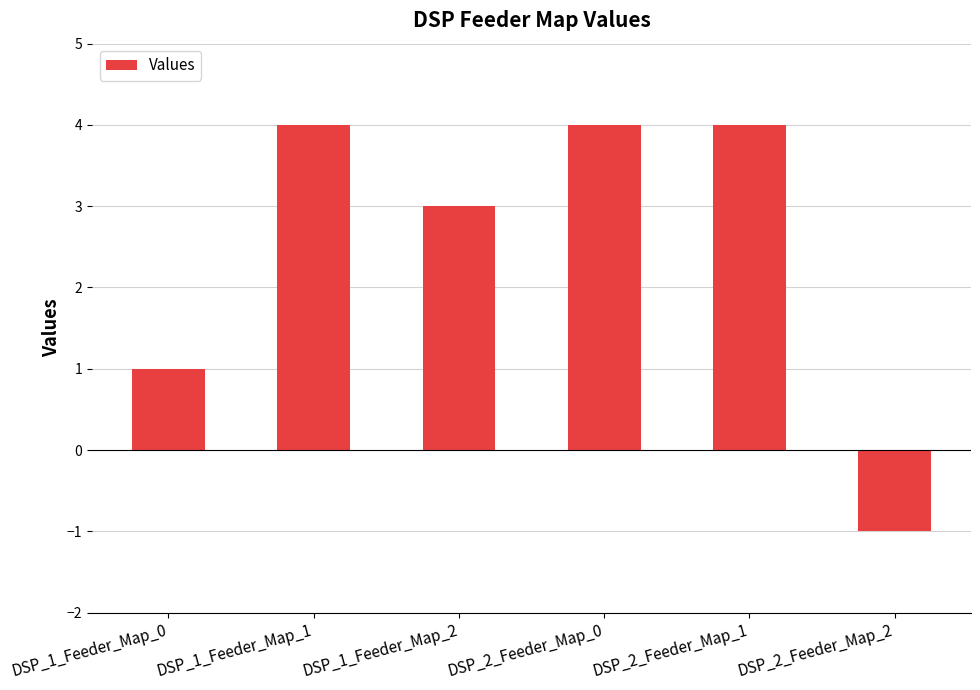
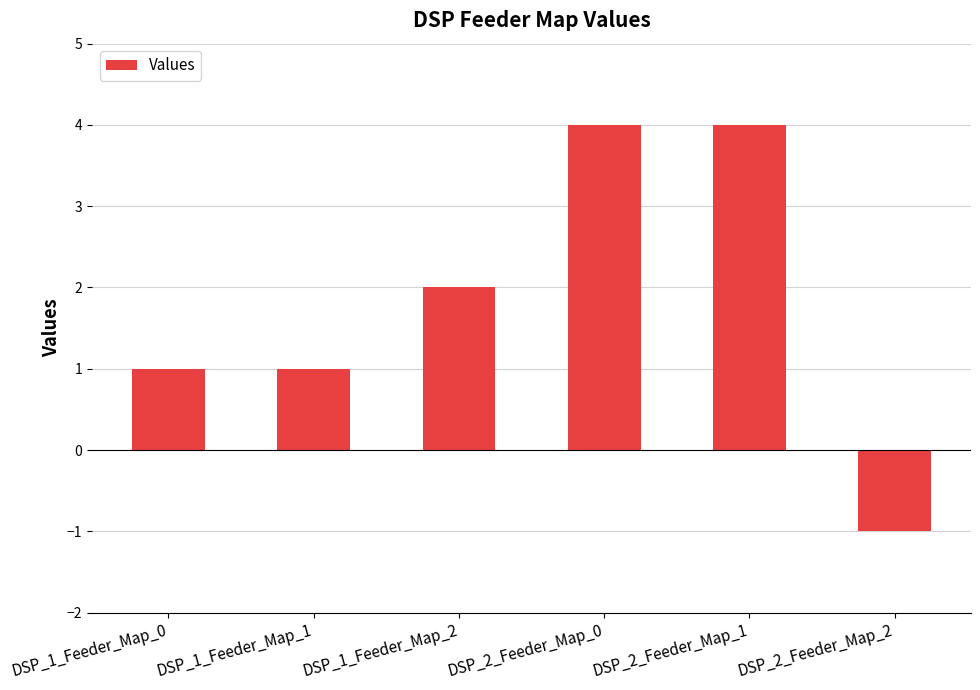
  {
    "DSP_1_Feeder_Map_0": 1,
-   "DSP_1_Feeder_Map_1": 4,
-   "DSP_1_Feeder_Map_2": 3,
+   "DSP_1_Feeder_Map_1": 1,
+   "DSP_1_Feeder_Map_2": 2,
    "DSP_2_Feeder_Map_0": 4,
    "DSP_2_Feeder_Map_1": 4,
    "DSP_2_Feeder_Map_2": -1
  }
